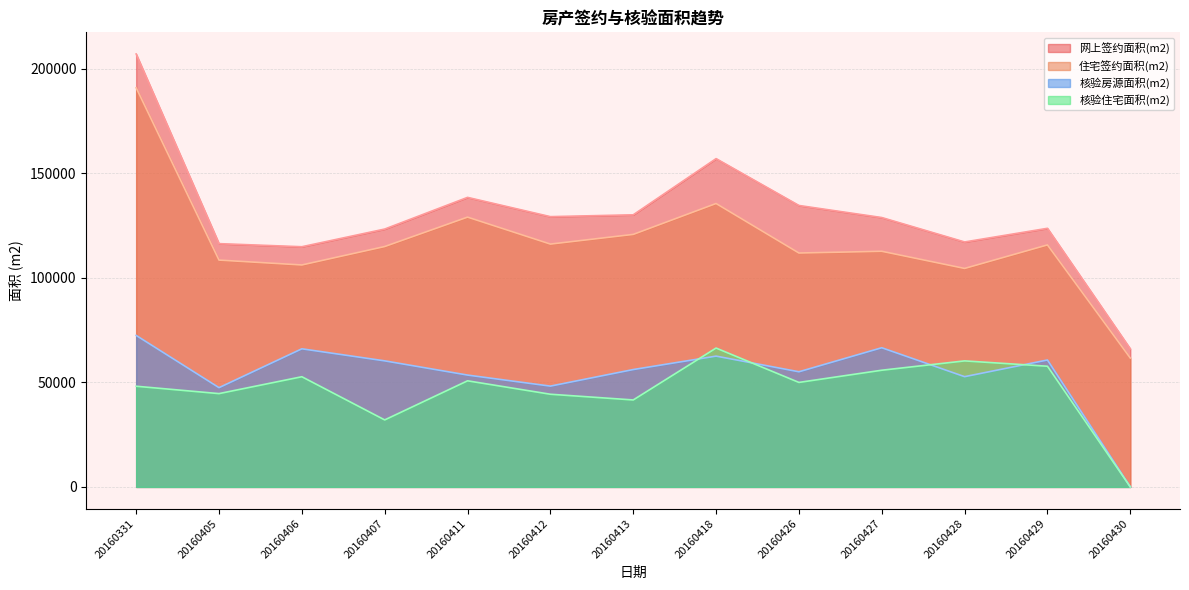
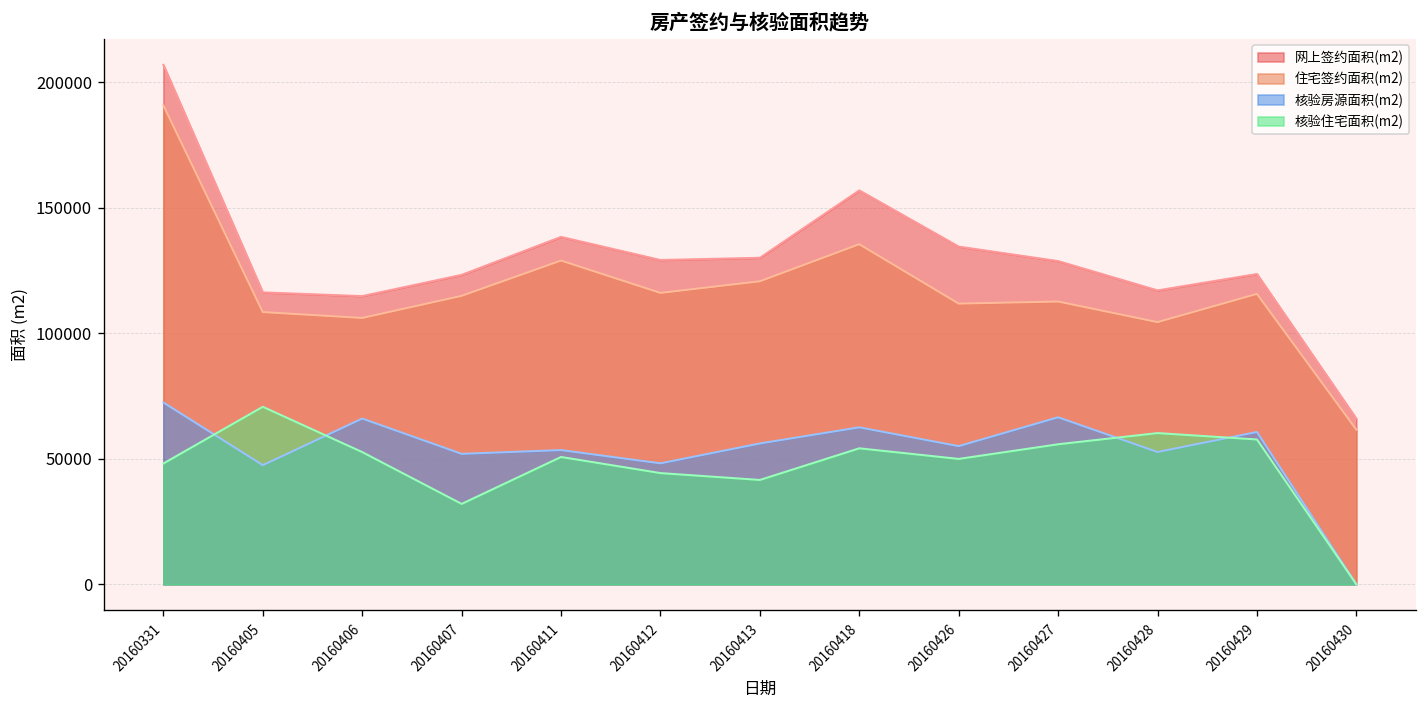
  {
    "核验房源面积(m2)": {
      "20160331": 72000,
      "20160405": 47000,
      "20160406": 66000,
-     "20160407": 60000,
+     "20160407": 52000,
      "20160411": 53000,
      "20160412": 48000,
      "20160413": 56000,
      "20160418": 63000,
      "20160426": 55000,
      "20160427": 67000,
      "20160428": 53000,
      "20160429": 61000
    },
    "核验住宅面积(m2)": {
      "20160331": 48000,
-     "20160405": 45000,
+     "20160405": 71000,
      "20160406": 53000,
      "20160407": 32000,
      "20160411": 51000,
      "20160412": 44000,
      "20160413": 42000,
-     "20160418": 66000,
+     "20160418": 54000,
      "20160426": 50000,
      "20160427": 56000,
      "20160428": 60000,
      "20160429": 58000
    }
  }
